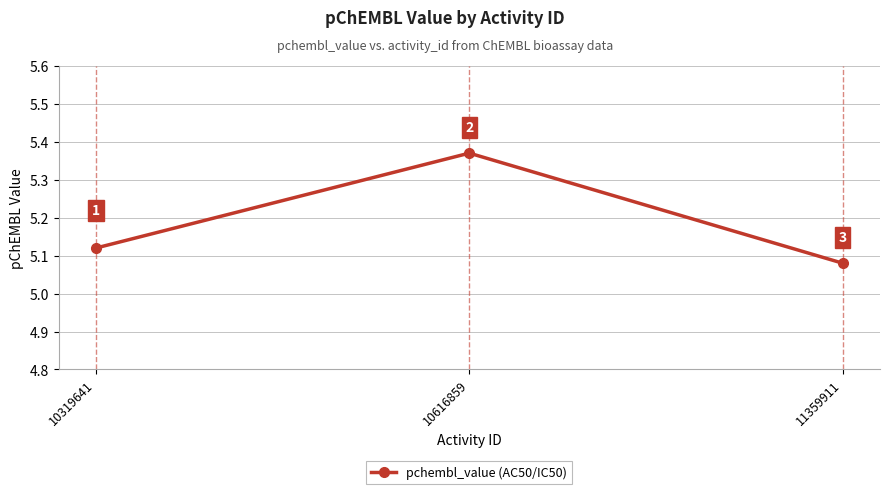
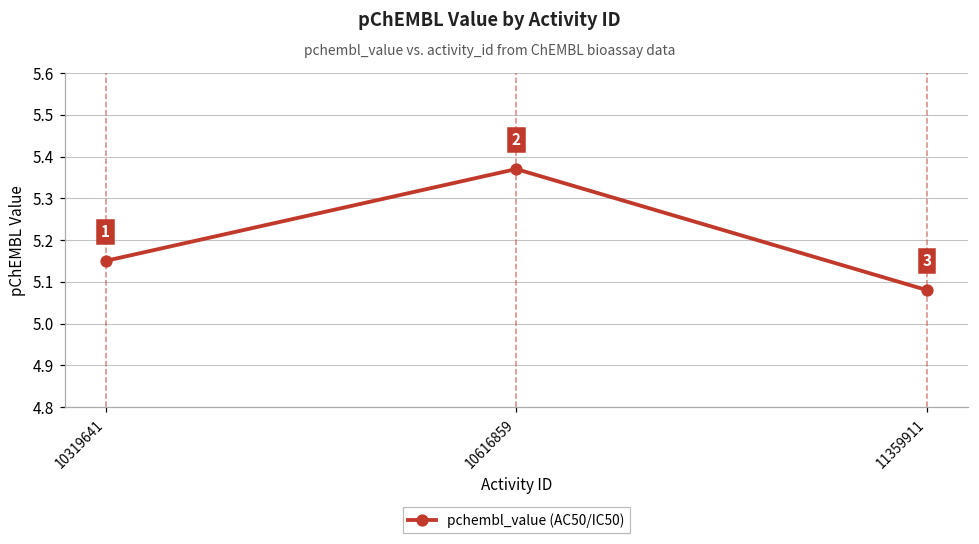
  {
-   "10319641": 5.12
+   "10319641": 5.15
  }
